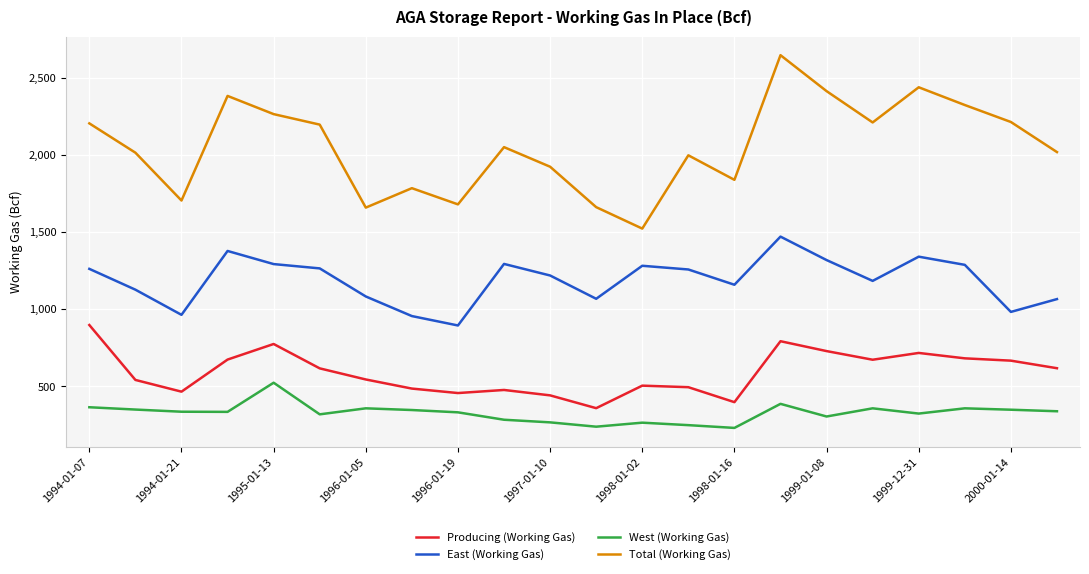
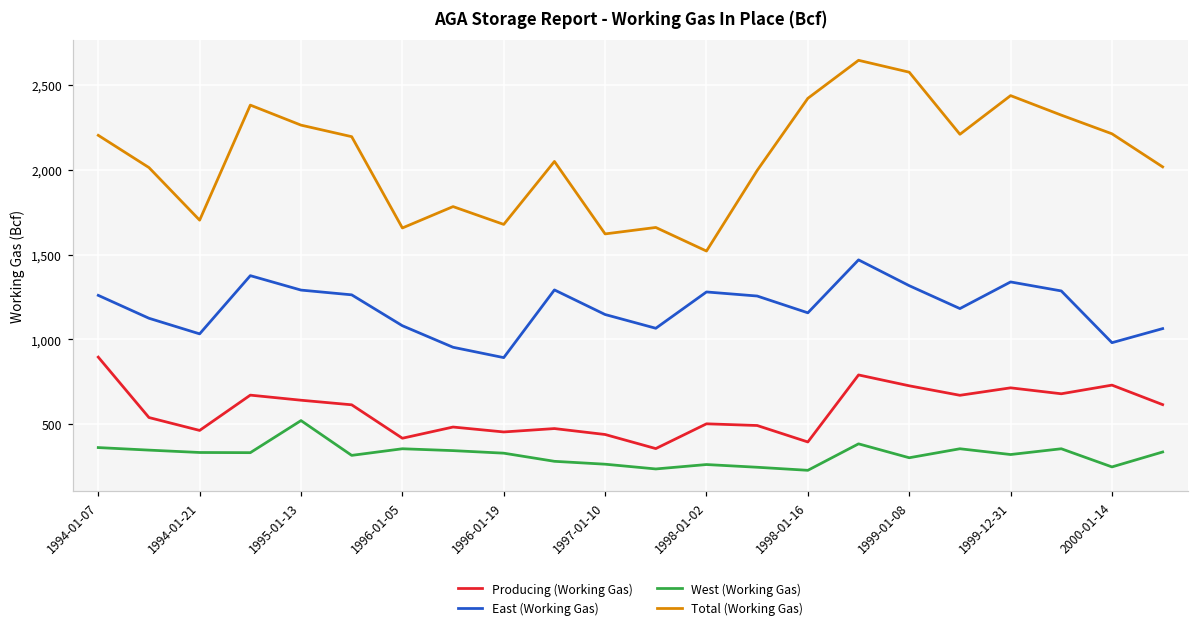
  {
    "Producing (Working Gas)": {
      "1994-01-07": "900",
      "1994-01-21": "460",
-     "1995-01-13": "770",
-     "1996-01-05": "540",
+     "1995-01-13": "640",
+     "1996-01-05": "420",
      "1996-01-19": "460",
      "1997-01-10": "440",
      "1998-01-02": "500",
      "1998-01-16": "400",
      "1999-01-08": "730",
      "1999-12-31": "720",
-     "2000-01-14": "670"
+     "2000-01-14": "730"
    },
    "East (Working Gas)": {
      "1994-01-07": "1,260",
-     "1994-01-21": "960",
+     "1994-01-21": "1,030",
      "1995-01-13": "1,290",
      "1996-01-05": "1,080",
      "1996-01-19": "890",
-     "1997-01-10": "1,220",
+     "1997-01-10": "1,150",
      "1998-01-02": "1,280",
      "1998-01-16": "1,160",
      "1999-01-08": "1,320",
      "1999-12-31": "1,340",
      "2000-01-14": "980"
    },
    "West (Working Gas)": {
      "1994-01-07": "360",
      "1994-01-21": "330",
      "1995-01-13": "520",
      "1996-01-05": "360",
      "1996-01-19": "330",
      "1997-01-10": "270",
      "1998-01-02": "260",
      "1998-01-16": "230",
      "1999-01-08": "300",
      "1999-12-31": "320",
-     "2000-01-14": "350"
+     "2000-01-14": "250"
    },
    "Total (Working Gas)": {
      "1994-01-07": "2,200",
      "1994-01-21": "1,700",
      "1995-01-13": "2,260",
      "1996-01-05": "1,660",
      "1996-01-19": "1,680",
-     "1997-01-10": "1,920",
+     "1997-01-10": "1,620",
      "1998-01-02": "1,520",
-     "1998-01-16": "1,840",
-     "1999-01-08": "2,410",
+     "1998-01-16": "2,420",
+     "1999-01-08": "2,580",
      "1999-12-31": "2,440",
      "2000-01-14": "2,210"
    }
  }
